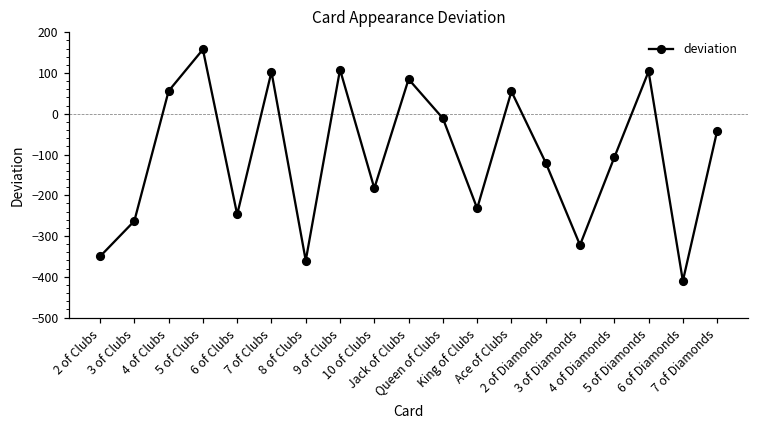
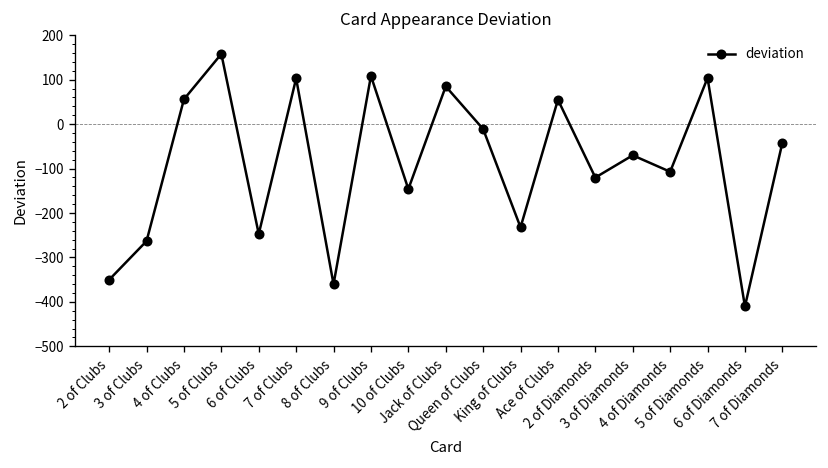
  {
    "2 of Clubs": -350,
    "3 of Clubs": -260,
    "4 of Clubs": 60,
    "5 of Clubs": 160,
    "6 of Clubs": -250,
    "7 of Clubs": 100,
    "8 of Clubs": -360,
    "9 of Clubs": 110,
-   "10 of Clubs": -180,
+   "10 of Clubs": -150,
    "Jack of Clubs": 80,
    "Queen of Clubs": -10,
    "King of Clubs": -230,
    "Ace of Clubs": 50,
    "2 of Diamonds": -120,
-   "3 of Diamonds": -320,
+   "3 of Diamonds": -70,
    "4 of Diamonds": -110,
    "5 of Diamonds": 100,
    "6 of Diamonds": -410,
    "7 of Diamonds": -40
  }
